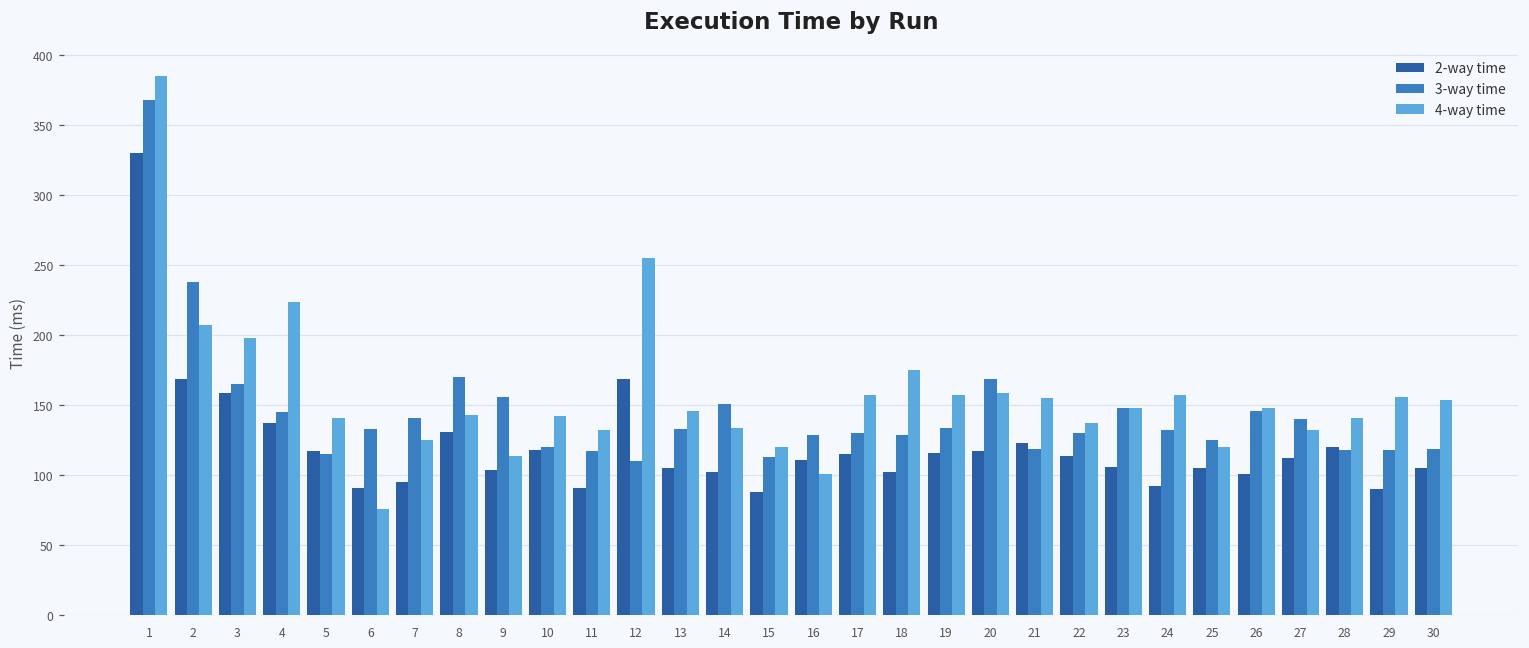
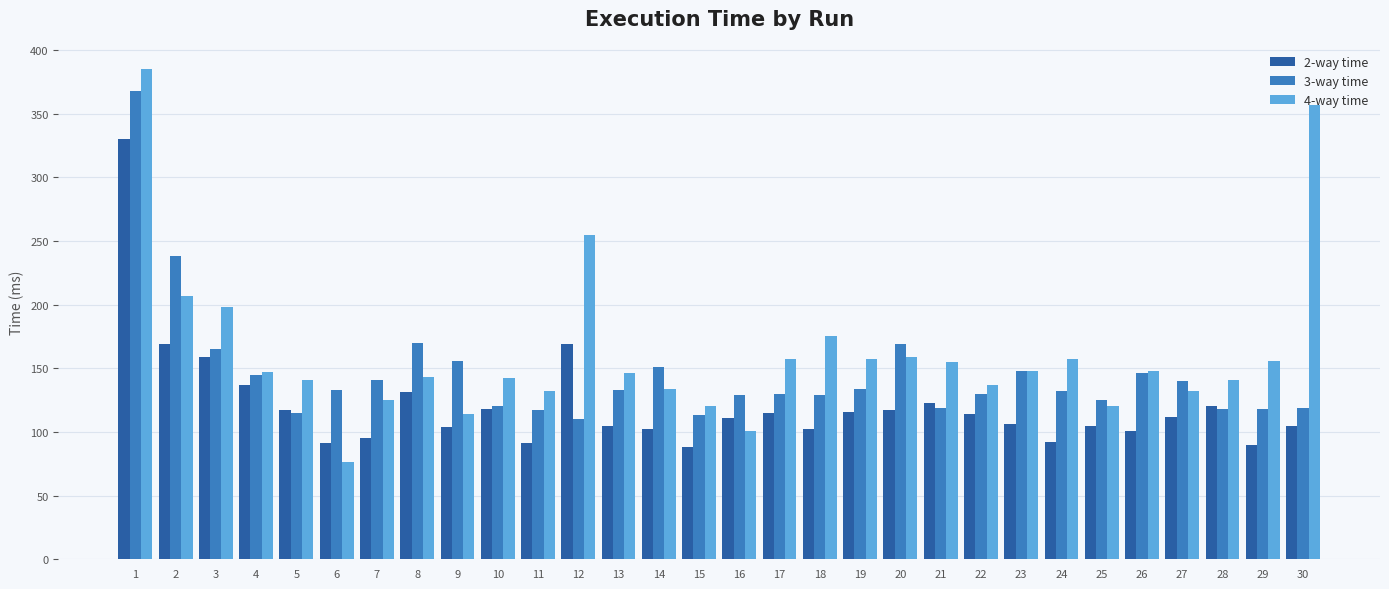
  {
    "4-way time": {
      "1": 385,
      "2": 207,
      "3": 198,
-     "4": 224,
+     "4": 147,
      "5": 141,
      "6": 76,
      "7": 125,
      "8": 143,
      "9": 114,
      "10": 142,
      "11": 132,
      "12": 255,
      "13": 146,
      "14": 134,
      "15": 120,
      "16": 101,
      "17": 157,
      "18": 175,
      "19": 157,
      "20": 159,
      "21": 155,
      "22": 137,
      "23": 148,
      "24": 157,
      "25": 120,
      "26": 148,
      "27": 132,
      "28": 141,
      "29": 156,
-     "30": 154
+     "30": 357
    }
  }
